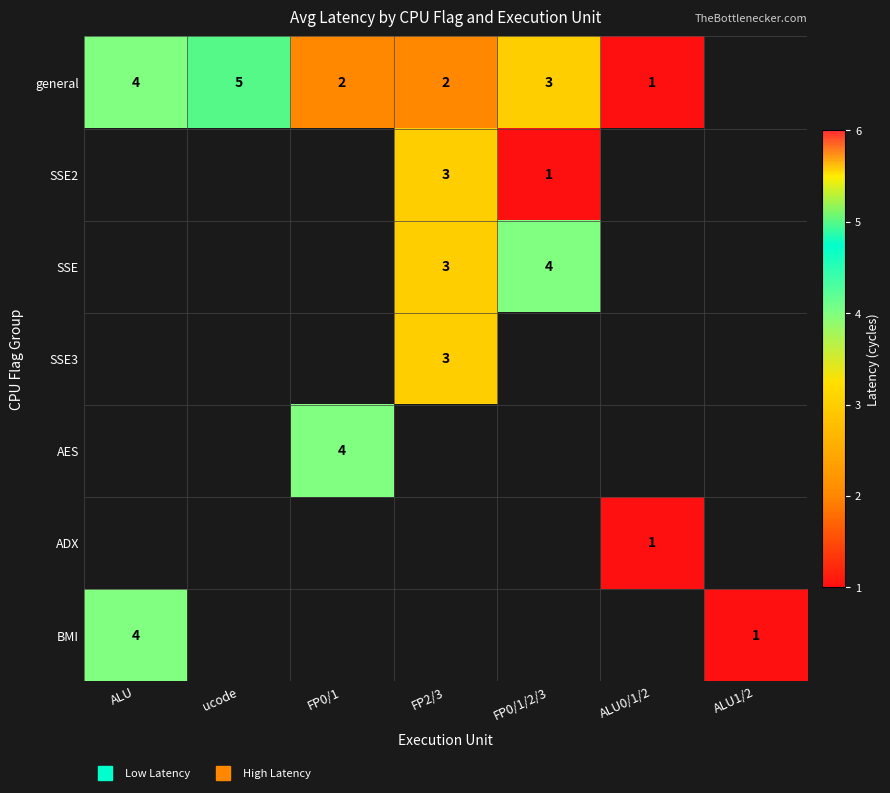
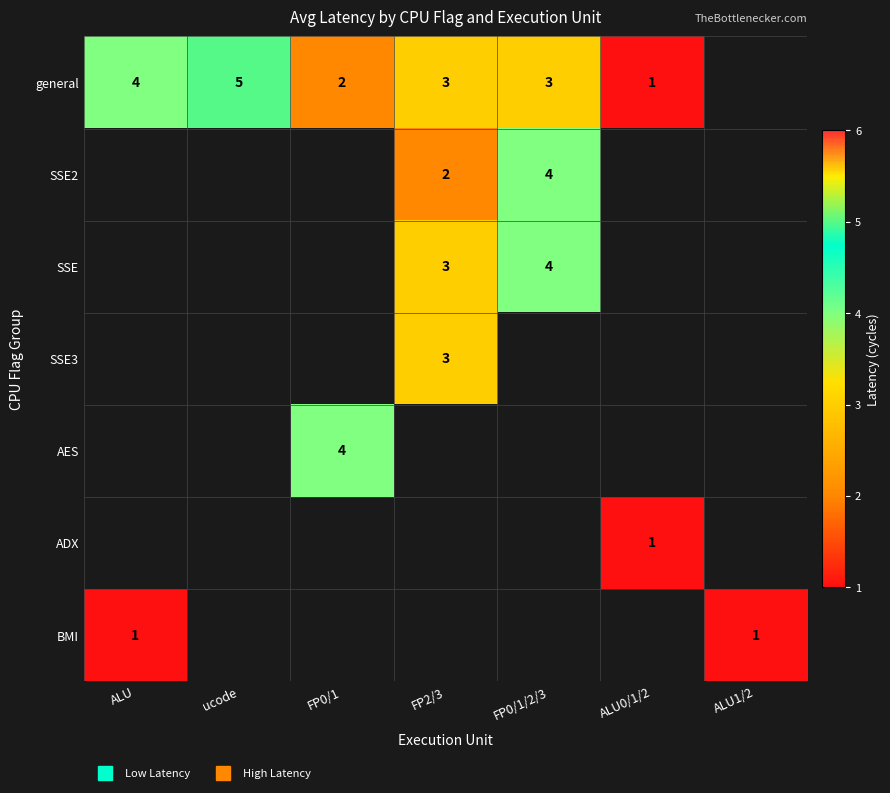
  {
    "general": {
      "ALU": 4,
      "ucode": 5,
      "FP0/1": 2,
-     "FP2/3": 2,
+     "FP2/3": 3,
      "FP0/1/2/3": 3,
      "ALU0/1/2": 1
    },
    "SSE2": {
-     "FP2/3": 3,
-     "FP0/1/2/3": 1
+     "FP2/3": 2,
+     "FP0/1/2/3": 4
    },
    "SSE": {
      "FP2/3": 3,
      "FP0/1/2/3": 4
    },
    "SSE3": {
      "FP2/3": 3
    },
    "AES": {
      "FP0/1": 4
    },
    "ADX": {
      "ALU0/1/2": 1
    },
    "BMI": {
-     "ALU": 4,
+     "ALU": 1,
      "ALU1/2": 1
    }
  }
